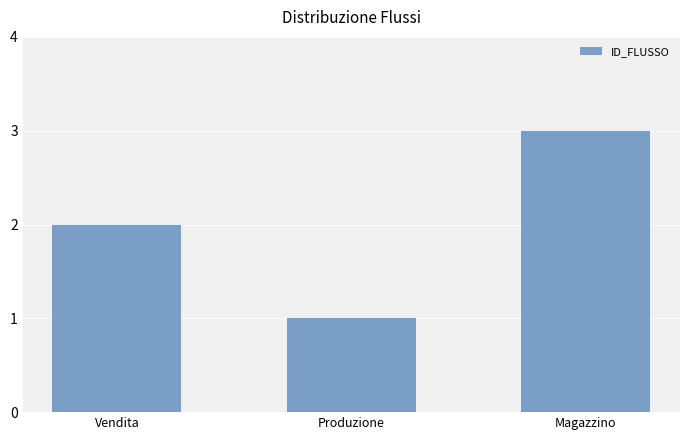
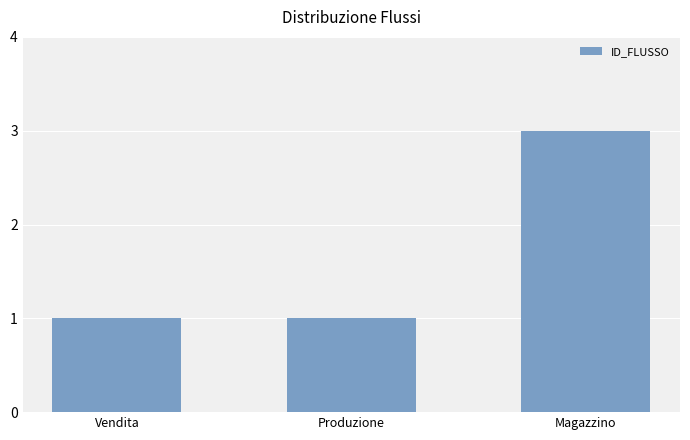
  {
-   "Vendita": 2,
+   "Vendita": 1,
    "Produzione": 1,
    "Magazzino": 3
  }
